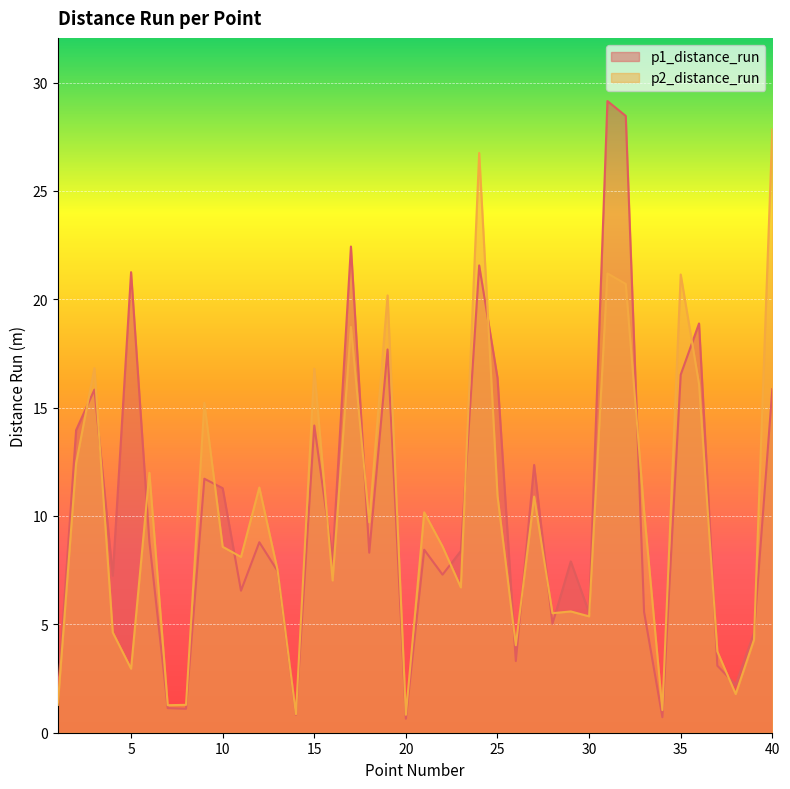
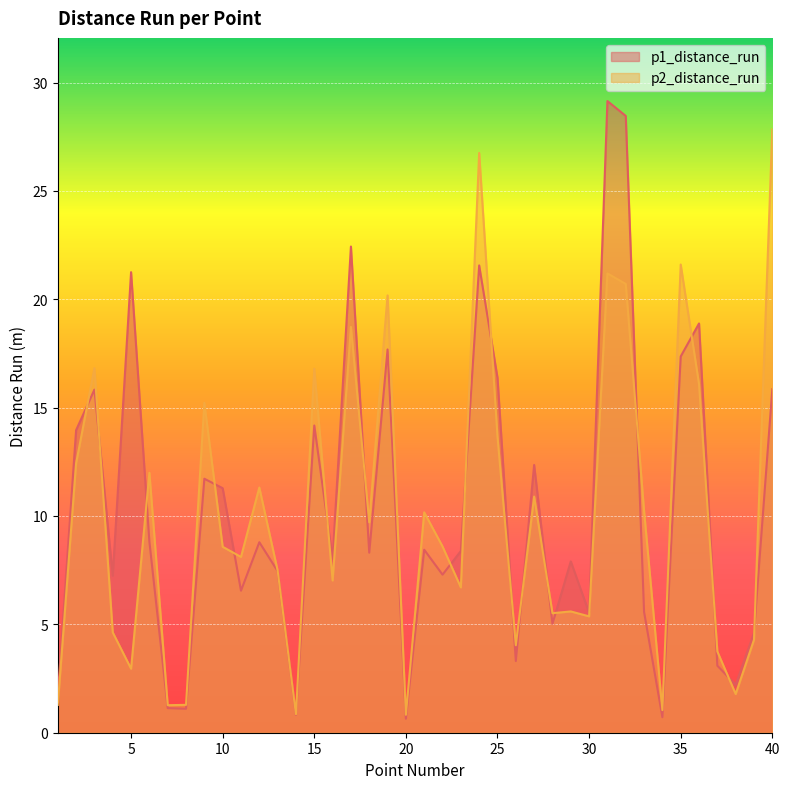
  {
    "p1_distance_run": {
      "5": 21.3,
      "10": 11.3,
      "15": 14.2,
      "20": 0.6,
      "25": 16.4,
      "30": 5.5,
-     "35": 16.5,
+     "35": 17.4,
      "40": 15.9
    },
    "p2_distance_run": {
      "5": 3.0,
      "10": 8.6,
      "15": 16.8,
      "20": 0.8,
-     "25": 10.9,
+     "25": 13.7,
      "30": 5.4,
-     "35": 21.1,
+     "35": 21.6,
      "40": 27.9
    }
  }
